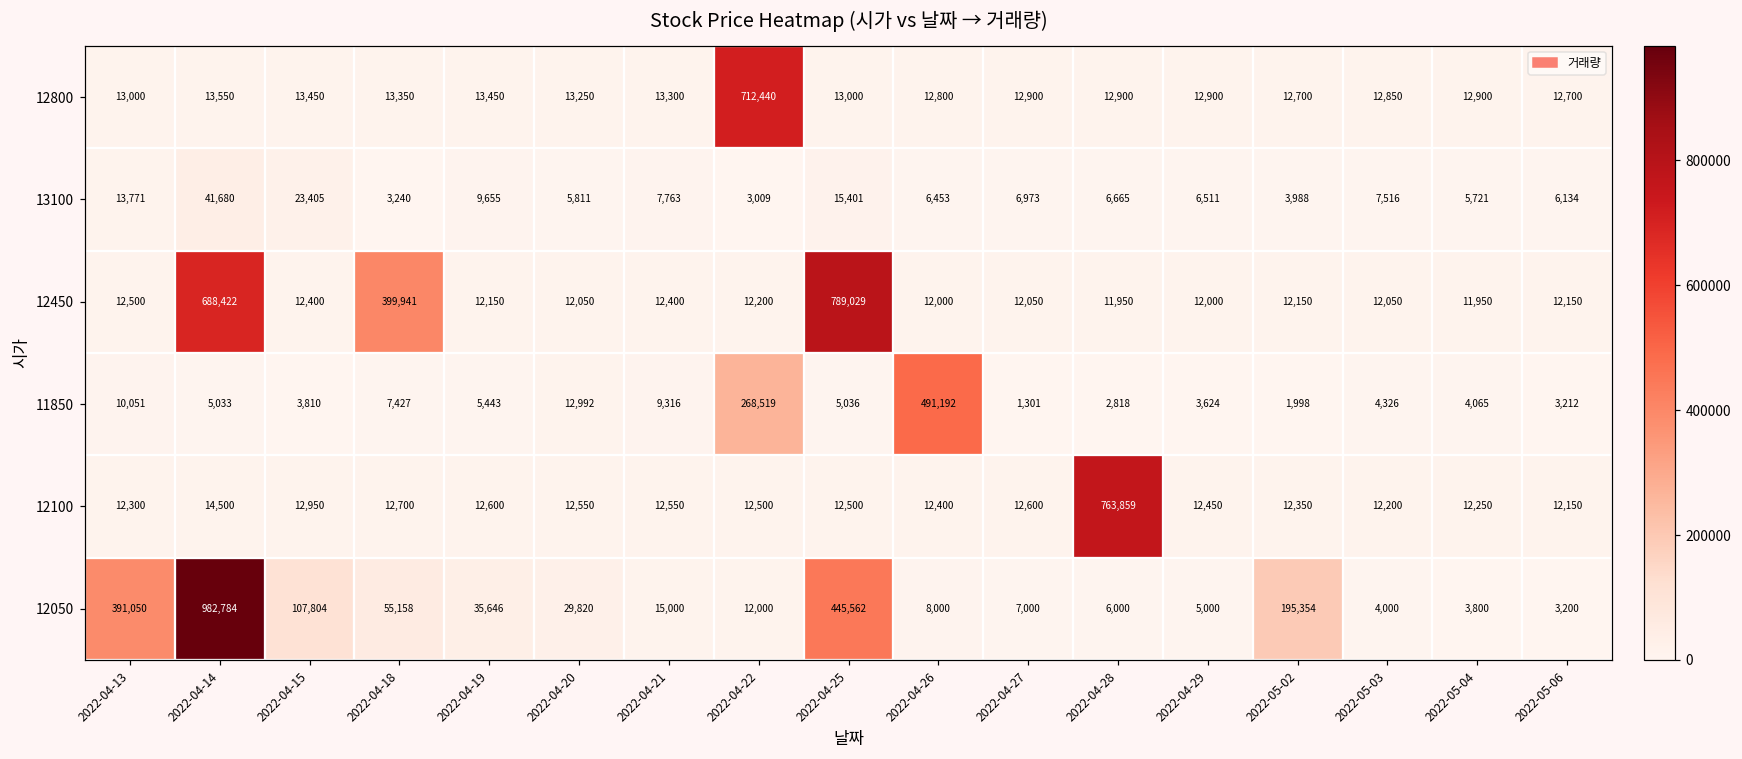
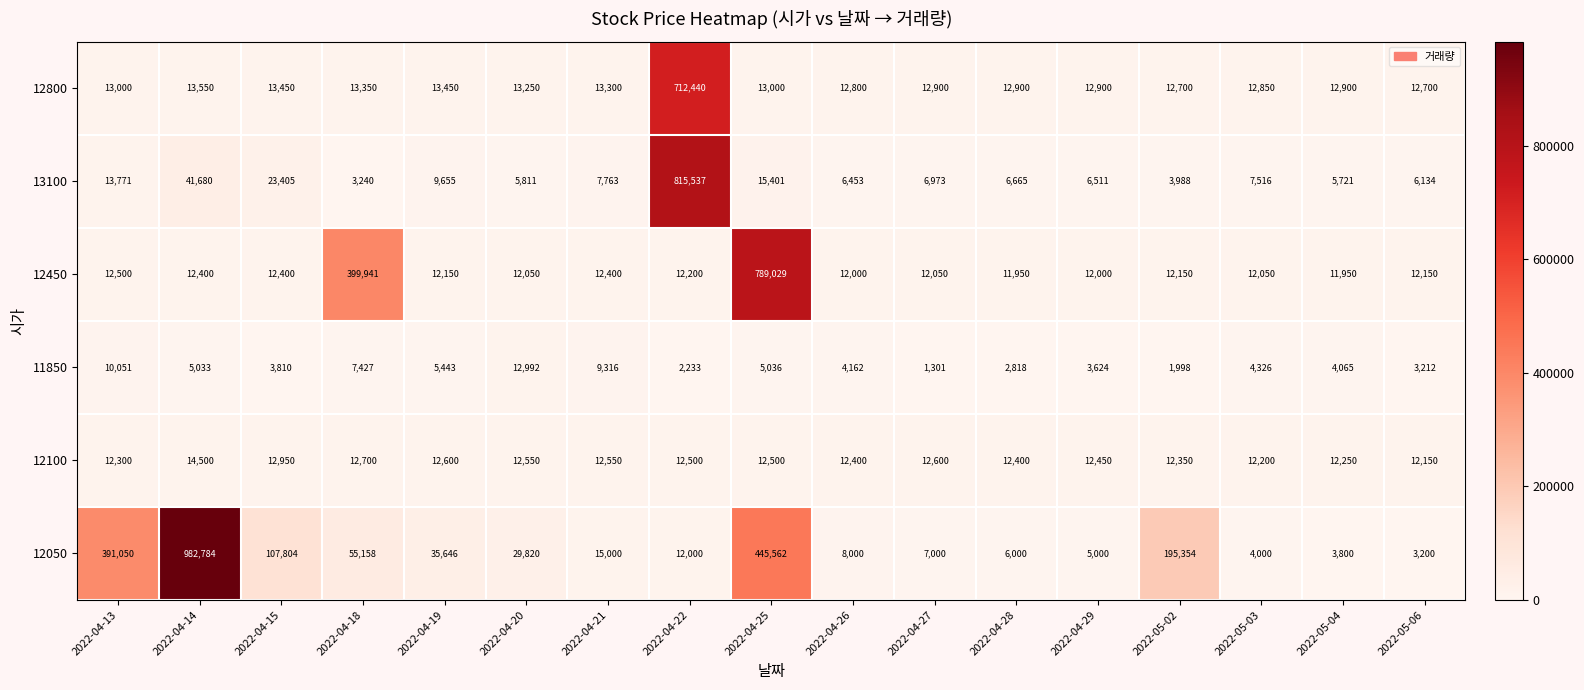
  {
    "12800": {
      "2022-04-13": "13,000",
      "2022-04-14": "13,550",
      "2022-04-15": "13,450",
      "2022-04-18": "13,350",
      "2022-04-19": "13,450",
      "2022-04-20": "13,250",
      "2022-04-21": "13,300",
      "2022-04-22": "712,440",
      "2022-04-25": "13,000",
      "2022-04-26": "12,800",
      "2022-04-27": "12,900",
      "2022-04-28": "12,900",
      "2022-04-29": "12,900",
      "2022-05-02": "12,700",
      "2022-05-03": "12,850",
      "2022-05-04": "12,900",
      "2022-05-06": "12,700"
    },
    "13100": {
      "2022-04-13": "13,771",
      "2022-04-14": "41,680",
      "2022-04-15": "23,405",
      "2022-04-18": "3,240",
      "2022-04-19": "9,655",
      "2022-04-20": "5,811",
      "2022-04-21": "7,763",
-     "2022-04-22": "3,009",
+     "2022-04-22": "815,537",
      "2022-04-25": "15,401",
      "2022-04-26": "6,453",
      "2022-04-27": "6,973",
      "2022-04-28": "6,665",
      "2022-04-29": "6,511",
      "2022-05-02": "3,988",
      "2022-05-03": "7,516",
      "2022-05-04": "5,721",
      "2022-05-06": "6,134"
    },
    "12450": {
      "2022-04-13": "12,500",
-     "2022-04-14": "688,422",
+     "2022-04-14": "12,400",
      "2022-04-15": "12,400",
      "2022-04-18": "399,941",
      "2022-04-19": "12,150",
      "2022-04-20": "12,050",
      "2022-04-21": "12,400",
      "2022-04-22": "12,200",
      "2022-04-25": "789,029",
      "2022-04-26": "12,000",
      "2022-04-27": "12,050",
      "2022-04-28": "11,950",
      "2022-04-29": "12,000",
      "2022-05-02": "12,150",
      "2022-05-03": "12,050",
      "2022-05-04": "11,950",
      "2022-05-06": "12,150"
    },
    "11850": {
      "2022-04-13": "10,051",
      "2022-04-14": "5,033",
      "2022-04-15": "3,810",
      "2022-04-18": "7,427",
      "2022-04-19": "5,443",
      "2022-04-20": "12,992",
      "2022-04-21": "9,316",
-     "2022-04-22": "268,519",
+     "2022-04-22": "2,233",
      "2022-04-25": "5,036",
-     "2022-04-26": "491,192",
+     "2022-04-26": "4,162",
      "2022-04-27": "1,301",
      "2022-04-28": "2,818",
      "2022-04-29": "3,624",
      "2022-05-02": "1,998",
      "2022-05-03": "4,326",
      "2022-05-04": "4,065",
      "2022-05-06": "3,212"
    },
    "12100": {
      "2022-04-13": "12,300",
      "2022-04-14": "14,500",
      "2022-04-15": "12,950",
      "2022-04-18": "12,700",
      "2022-04-19": "12,600",
      "2022-04-20": "12,550",
      "2022-04-21": "12,550",
      "2022-04-22": "12,500",
      "2022-04-25": "12,500",
      "2022-04-26": "12,400",
      "2022-04-27": "12,600",
-     "2022-04-28": "763,859",
+     "2022-04-28": "12,400",
      "2022-04-29": "12,450",
      "2022-05-02": "12,350",
      "2022-05-03": "12,200",
      "2022-05-04": "12,250",
      "2022-05-06": "12,150"
    },
    "12050": {
      "2022-04-13": "391,050",
      "2022-04-14": "982,784",
      "2022-04-15": "107,804",
      "2022-04-18": "55,158",
      "2022-04-19": "35,646",
      "2022-04-20": "29,820",
      "2022-04-21": "15,000",
      "2022-04-22": "12,000",
      "2022-04-25": "445,562",
      "2022-04-26": "8,000",
      "2022-04-27": "7,000",
      "2022-04-28": "6,000",
      "2022-04-29": "5,000",
      "2022-05-02": "195,354",
      "2022-05-03": "4,000",
      "2022-05-04": "3,800",
      "2022-05-06": "3,200"
    }
  }
